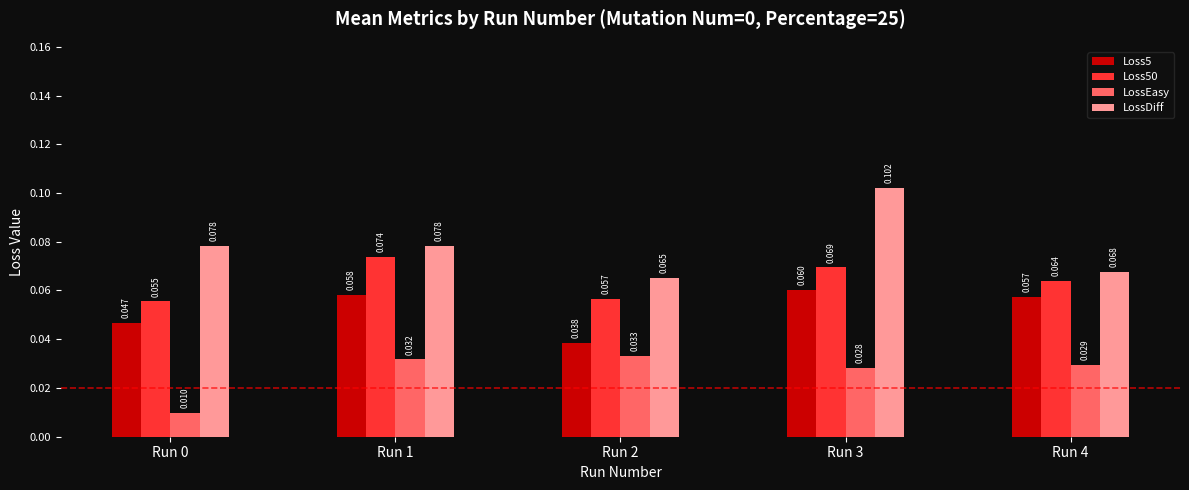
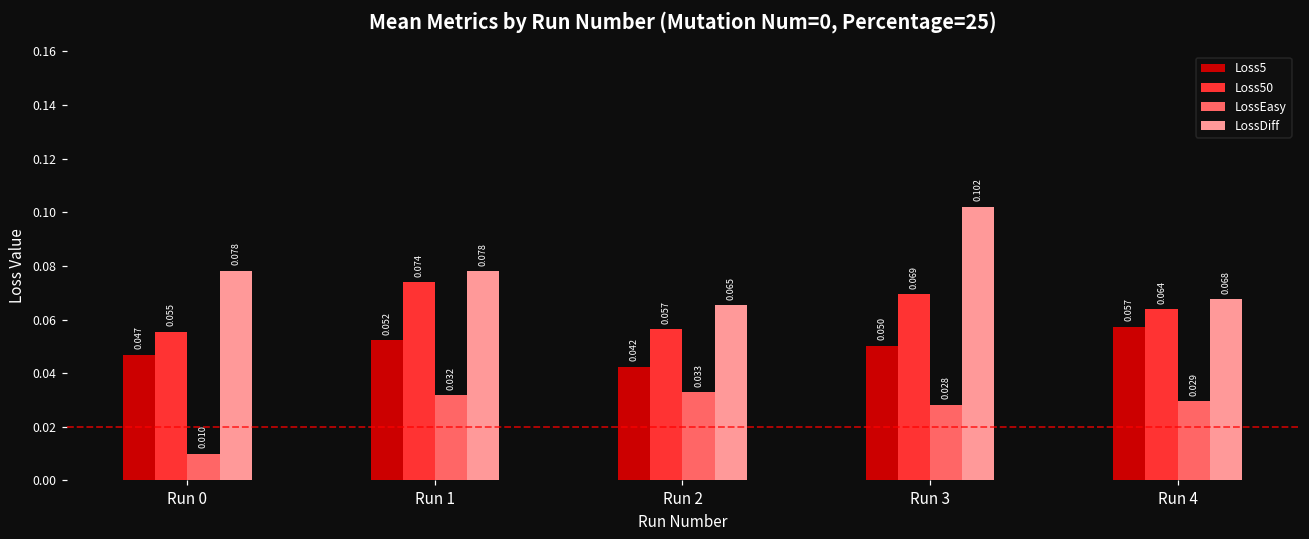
  {
    "Loss5": {
      "Run 0": 0.047,
-     "Run 1": 0.058,
-     "Run 2": 0.038,
-     "Run 3": 0.060,
+     "Run 1": 0.052,
+     "Run 2": 0.042,
+     "Run 3": 0.050,
      "Run 4": 0.057
    },
    "Loss50": {
      "Run 0": 0.055,
      "Run 1": 0.074,
      "Run 2": 0.057,
      "Run 3": 0.069,
      "Run 4": 0.064
    },
    "LossEasy": {
      "Run 0": 0.010,
      "Run 1": 0.032,
      "Run 2": 0.033,
      "Run 3": 0.028,
      "Run 4": 0.029
    },
    "LossDiff": {
      "Run 0": 0.078,
      "Run 1": 0.078,
      "Run 2": 0.065,
      "Run 3": 0.102,
      "Run 4": 0.068
    }
  }
